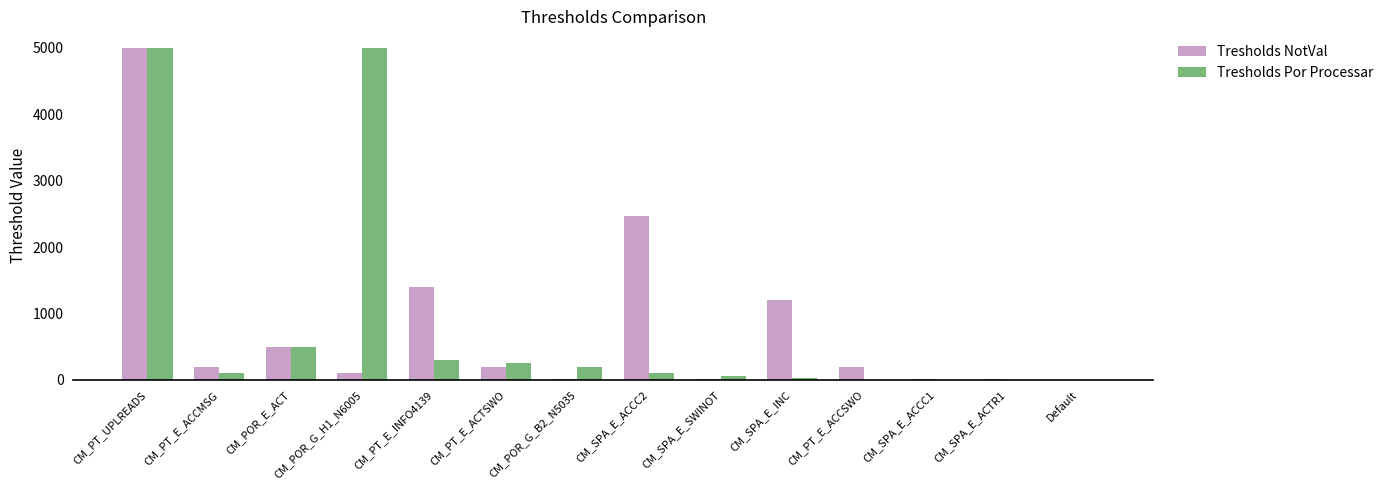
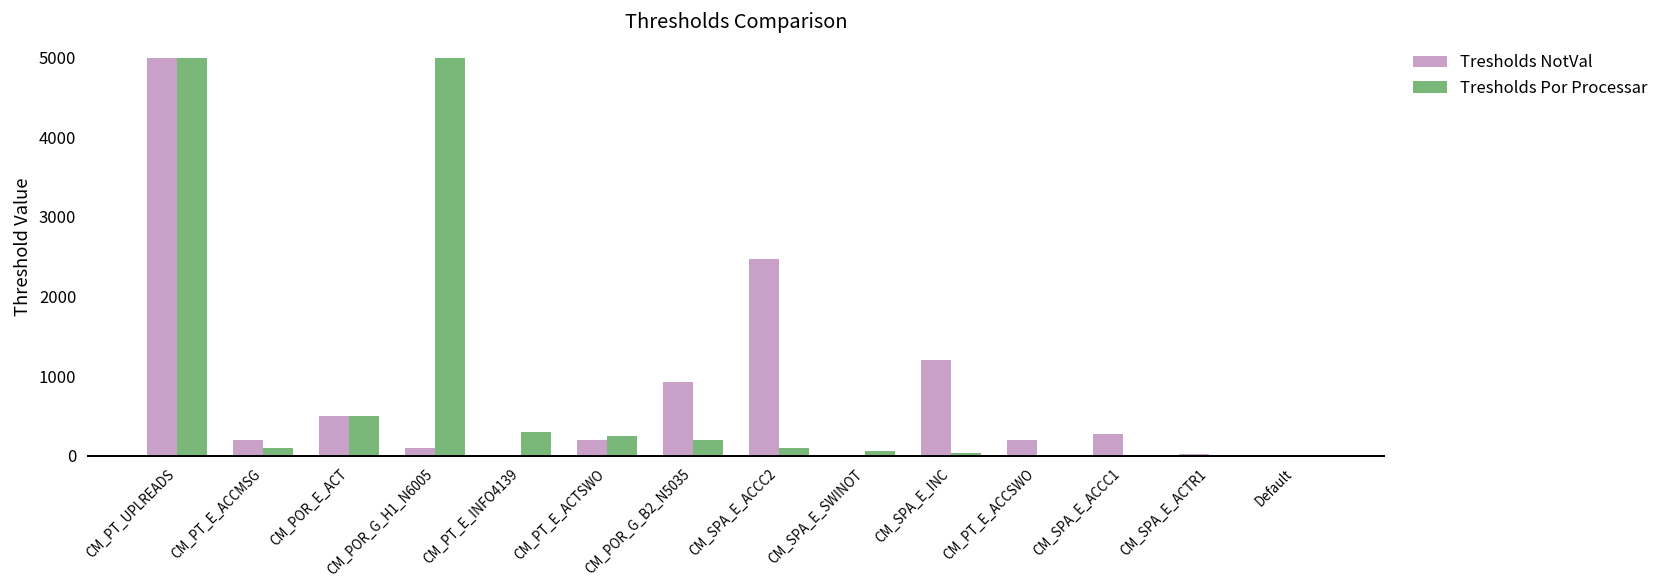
  {
    "Tresholds NotVal": {
      "CM_PT_UPLREADS": 5000,
      "CM_PT_E_ACCMSG": 200,
      "CM_POR_E_ACT": 500,
      "CM_POR_G_H1_N6005": 100,
-     "CM_PT_E_INFO4139": 1400,
+     "CM_PT_E_INFO4139": 0,
      "CM_PT_E_ACTSWO": 200,
-     "CM_POR_G_B2_N5035": 0,
+     "CM_POR_G_B2_N5035": 900,
      "CM_SPA_E_ACCC2": 2500,
      "CM_SPA_E_INC": 1200,
      "CM_PT_E_ACCSWO": 200,
-     "CM_SPA_E_ACCC1": 0
+     "CM_SPA_E_ACCC1": 300
    },
    "Tresholds Por Processar": {
      "CM_PT_UPLREADS": 5000,
      "CM_PT_E_ACCMSG": 100,
      "CM_POR_E_ACT": 500,
      "CM_POR_G_H1_N6005": 5000,
      "CM_PT_E_INFO4139": 300,
      "CM_PT_E_ACTSWO": 300,
      "CM_POR_G_B2_N5035": 200,
      "CM_SPA_E_ACCC2": 100,
      "CM_SPA_E_SWINOT": 100,
      "CM_PT_E_ACCSWO": 0,
      "CM_SPA_E_ACCC1": 0,
      "CM_SPA_E_ACTR1": 0,
      "Default": 0
    }
  }
